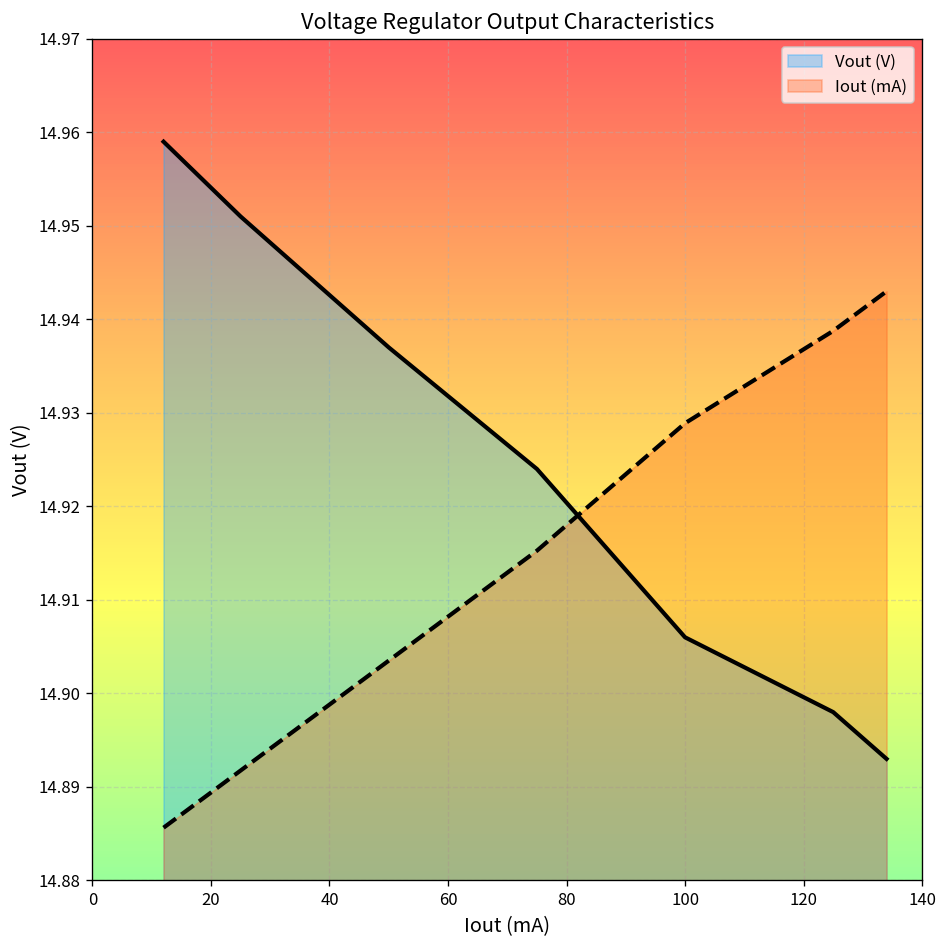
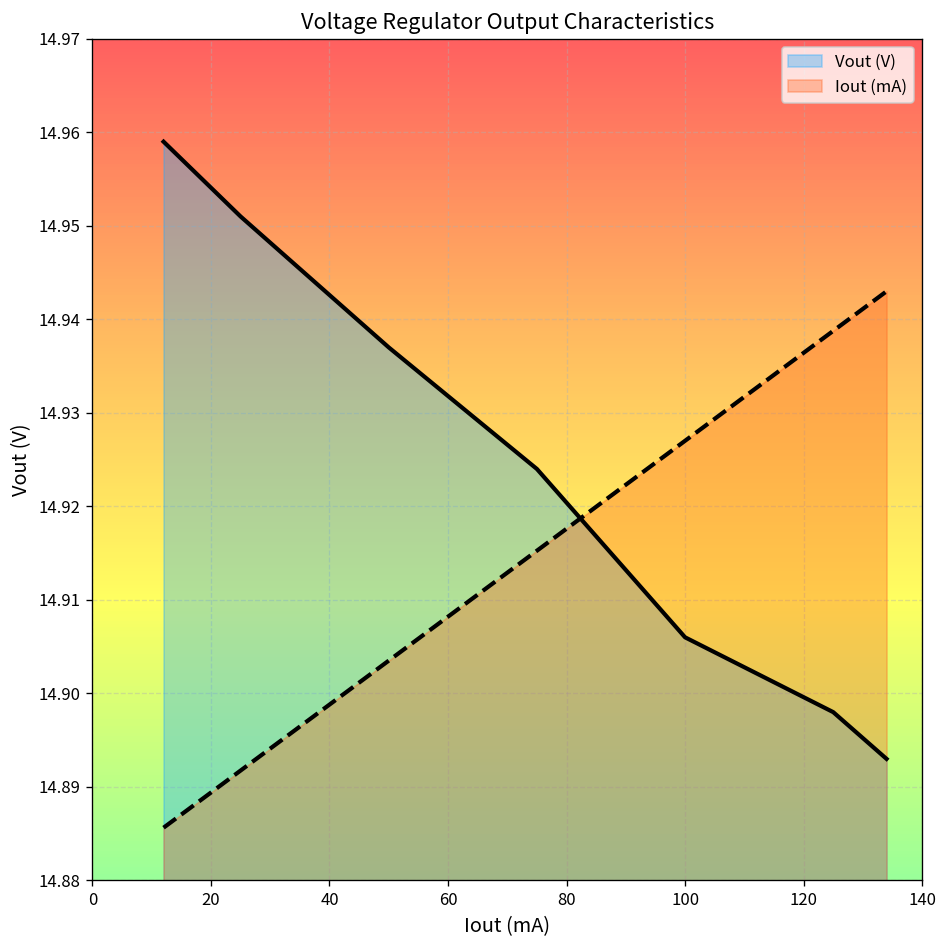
  {
    "Vout (V)": {
      "100": 14.906
    },
    "Iout (mA)": {
-     "100": 14.929
+     "100": 14.927
    }
  }
